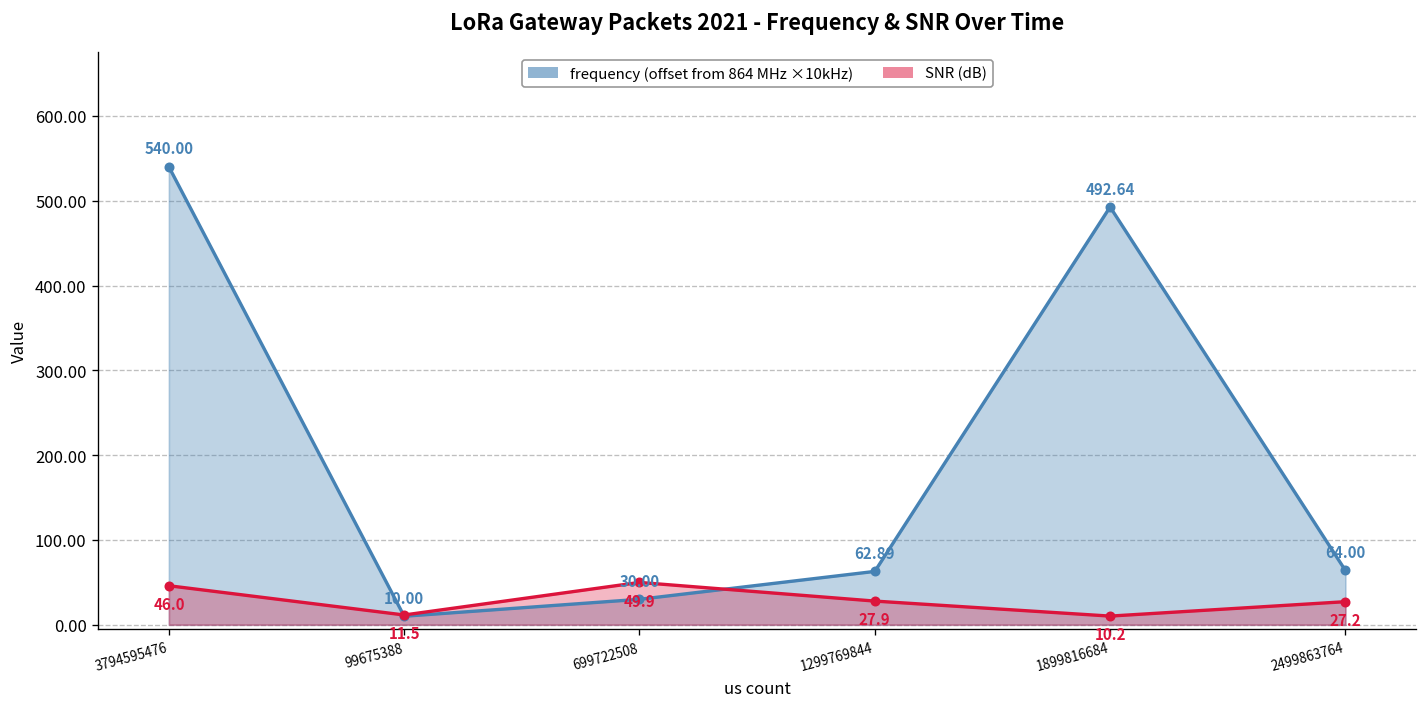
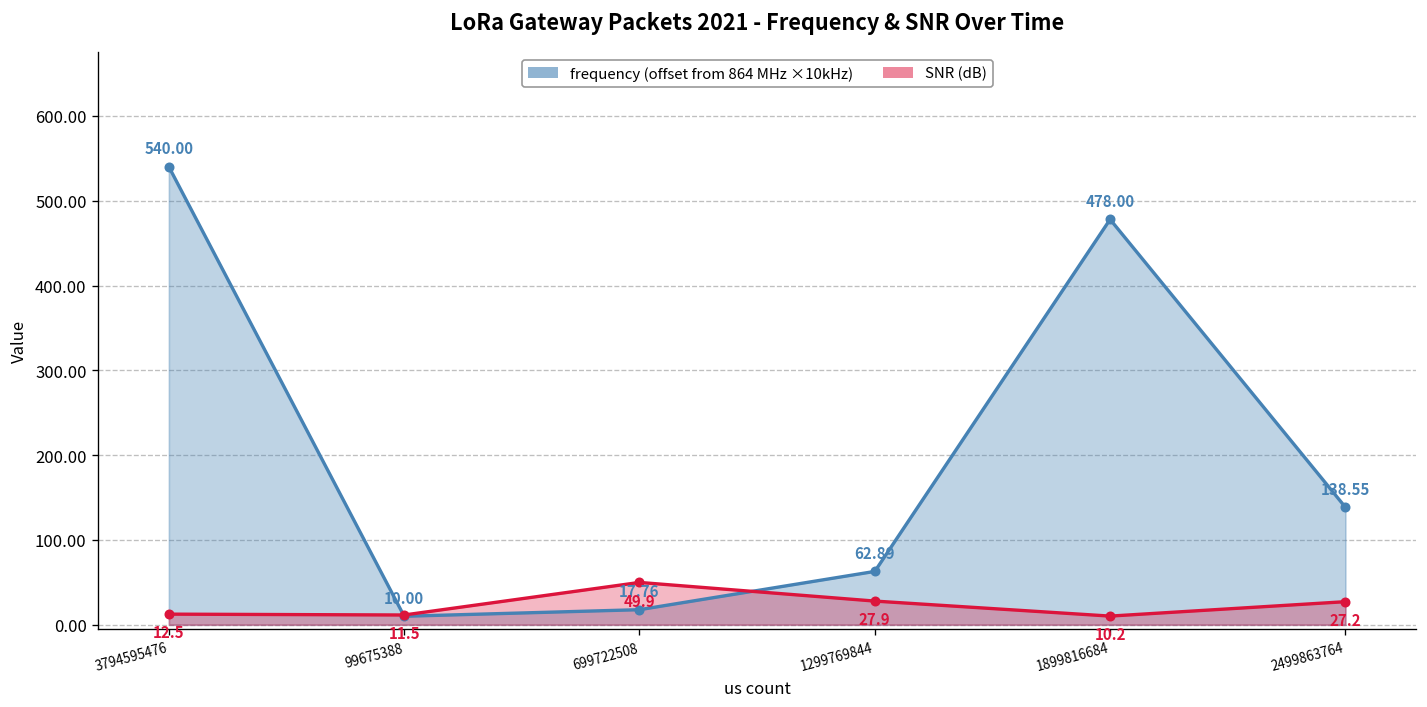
  {
    "frequency (offset from 864 MHz ×10kHz)": {
      "3794595476": 540.00,
-     "699722508": 30.00,
+     "699722508": 17.76,
      "1299769844": 62.89,
-     "1899816684": 492.64,
-     "2499863764": 64.00
+     "1899816684": 478.00,
+     "2499863764": 138.55
    },
    "SNR (dB)": {
-     "3794595476": 46.0,
+     "3794595476": 12.5,
      "1299769844": 27.9,
      "1899816684": 10.2,
      "2499863764": 27.2
    }
  }
